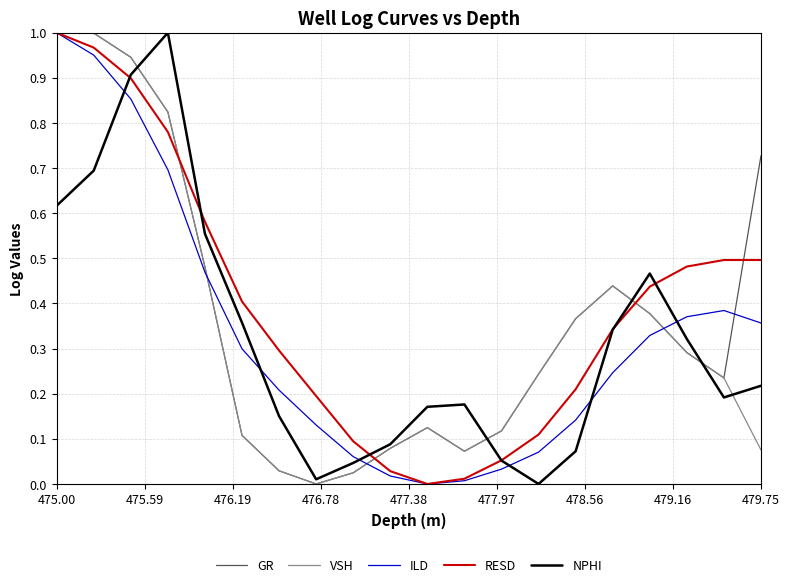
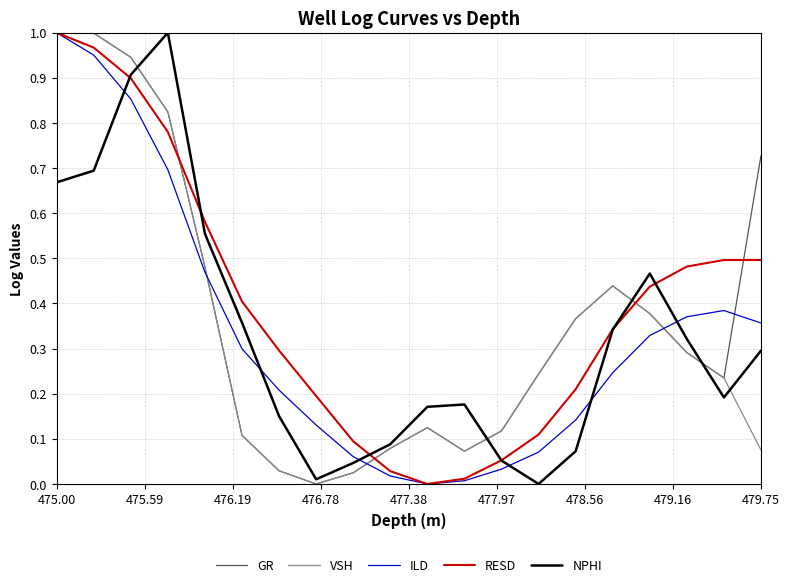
  {
    "GR": {
      "479.75": 0.73
    },
    "VSH": {
      "479.75": 0.08
    },
    "ILD": {
      "479.75": 0.36
    },
    "RESD": {
      "479.75": 0.50
    },
    "NPHI": {
-     "475.00": 0.62,
-     "479.75": 0.22
+     "475.00": 0.67,
+     "479.75": 0.30
    }
  }
